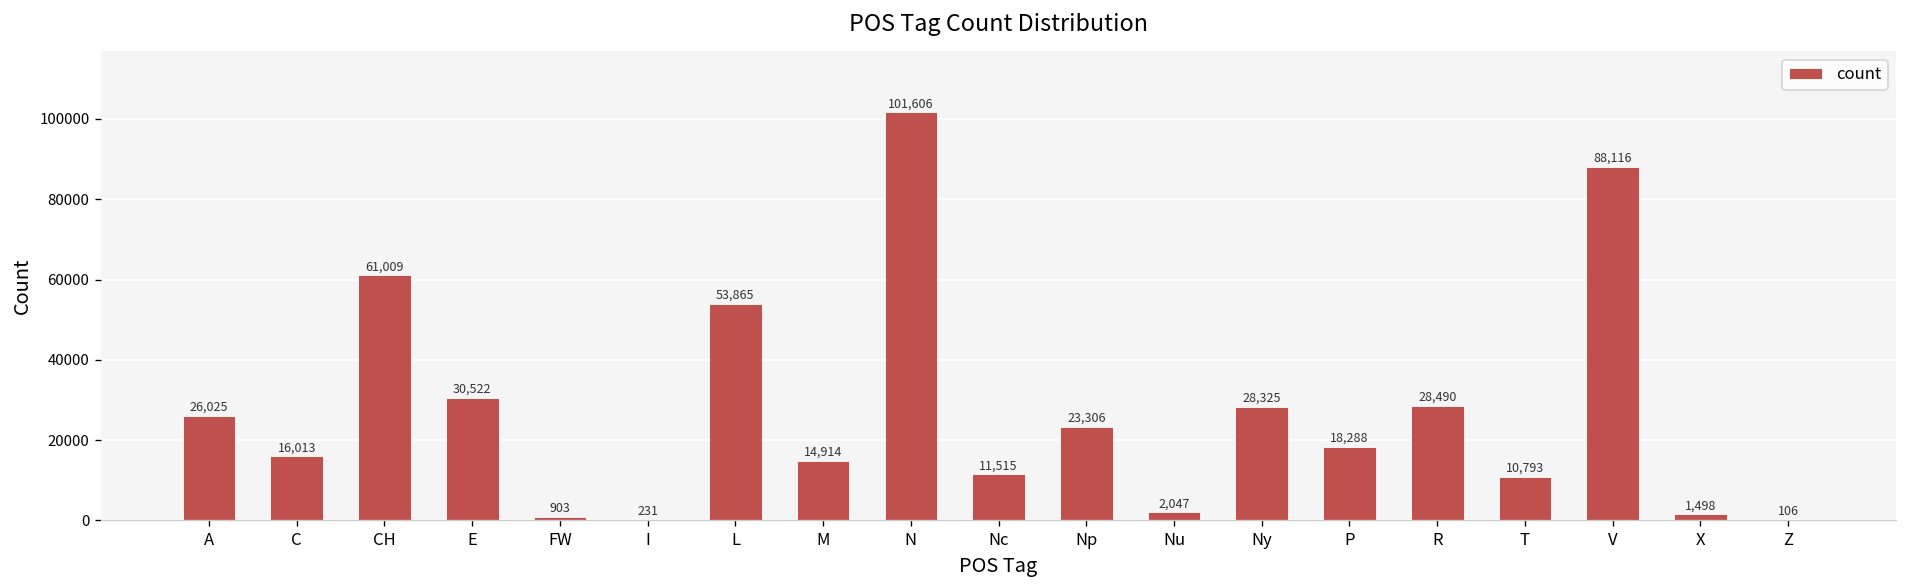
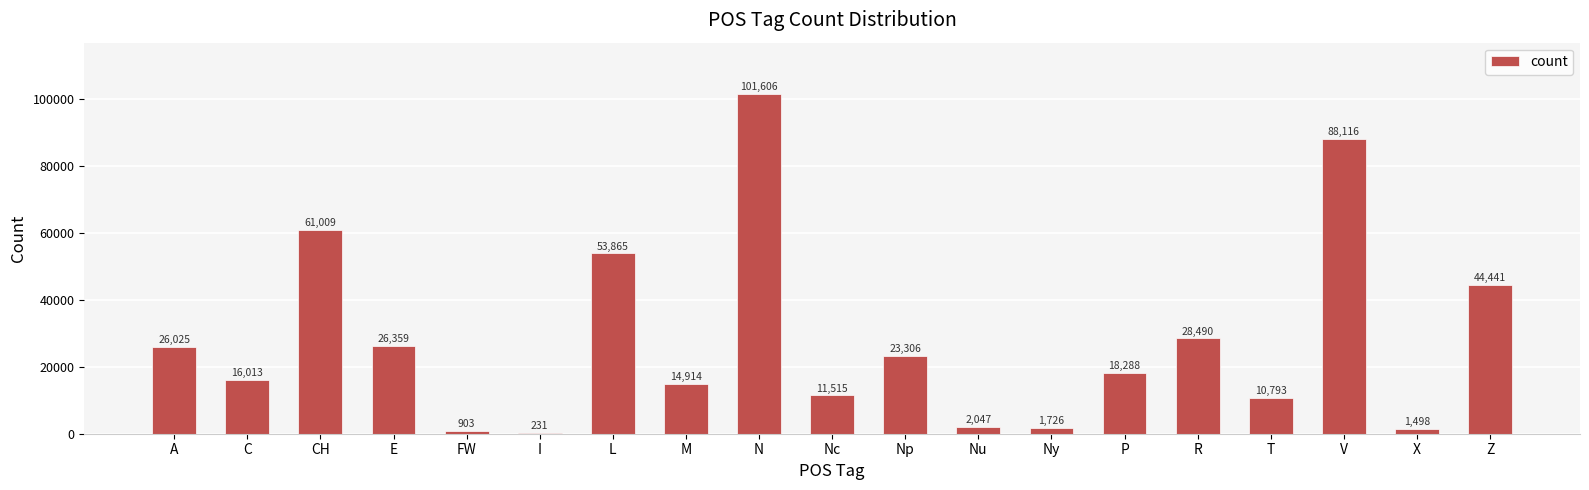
  {
    "A": "26,025",
    "C": "16,013",
    "CH": "61,009",
-   "E": "30,522",
+   "E": "26,359",
    "FW": "903",
    "I": "231",
    "L": "53,865",
    "M": "14,914",
    "N": "101,606",
    "Nc": "11,515",
    "Np": "23,306",
    "Nu": "2,047",
-   "Ny": "28,325",
+   "Ny": "1,726",
    "P": "18,288",
    "R": "28,490",
    "T": "10,793",
    "V": "88,116",
    "X": "1,498",
-   "Z": "106"
+   "Z": "44,441"
  }
